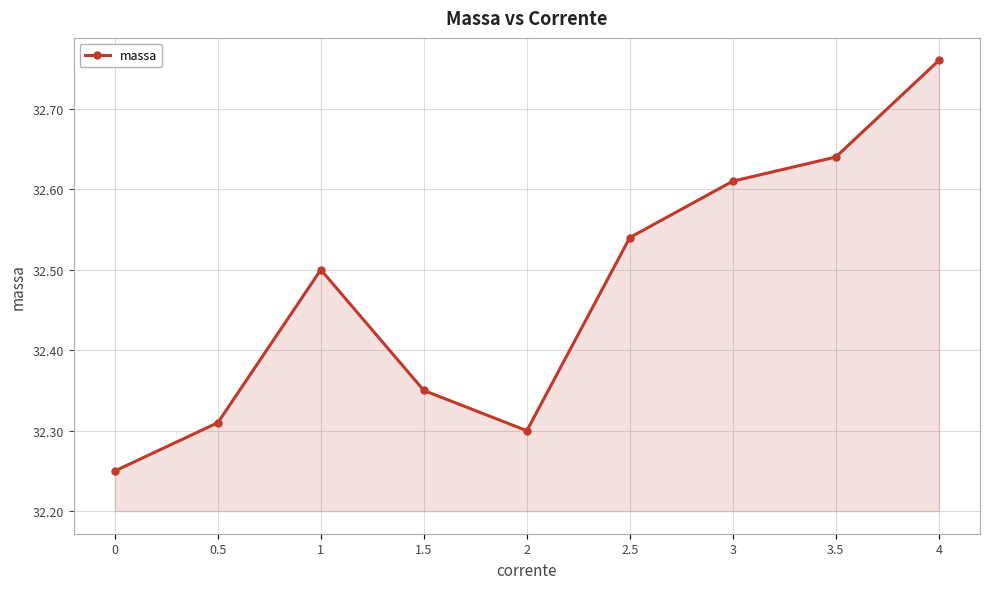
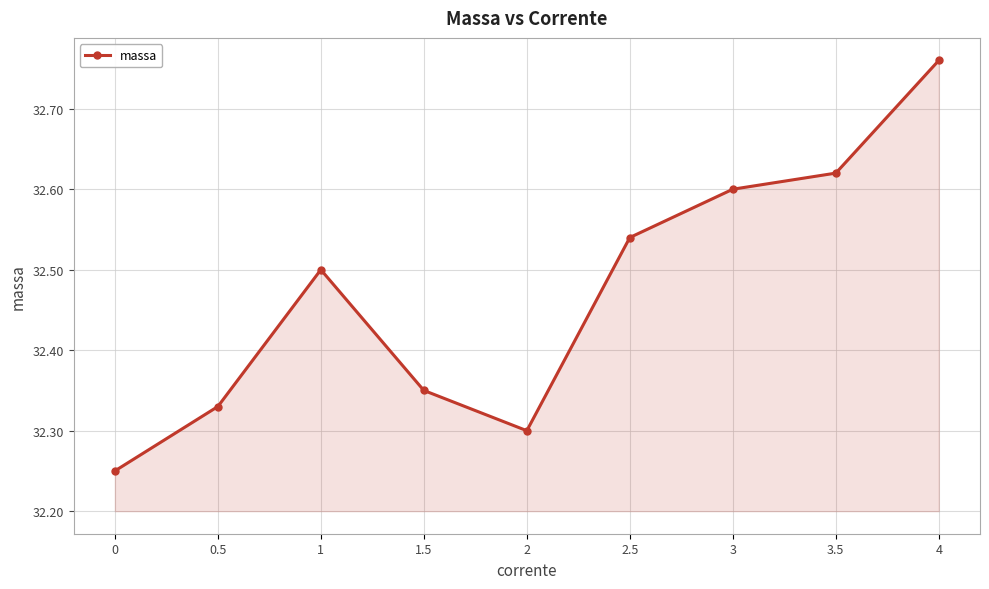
  {
    "0": 32.25,
-   "0.5": 32.31,
+   "0.5": 32.33,
    "1": 32.50,
    "1.5": 32.35,
    "2": 32.30,
    "2.5": 32.54,
-   "3": 32.61,
-   "3.5": 32.64,
+   "3": 32.60,
+   "3.5": 32.62,
    "4": 32.76
  }
